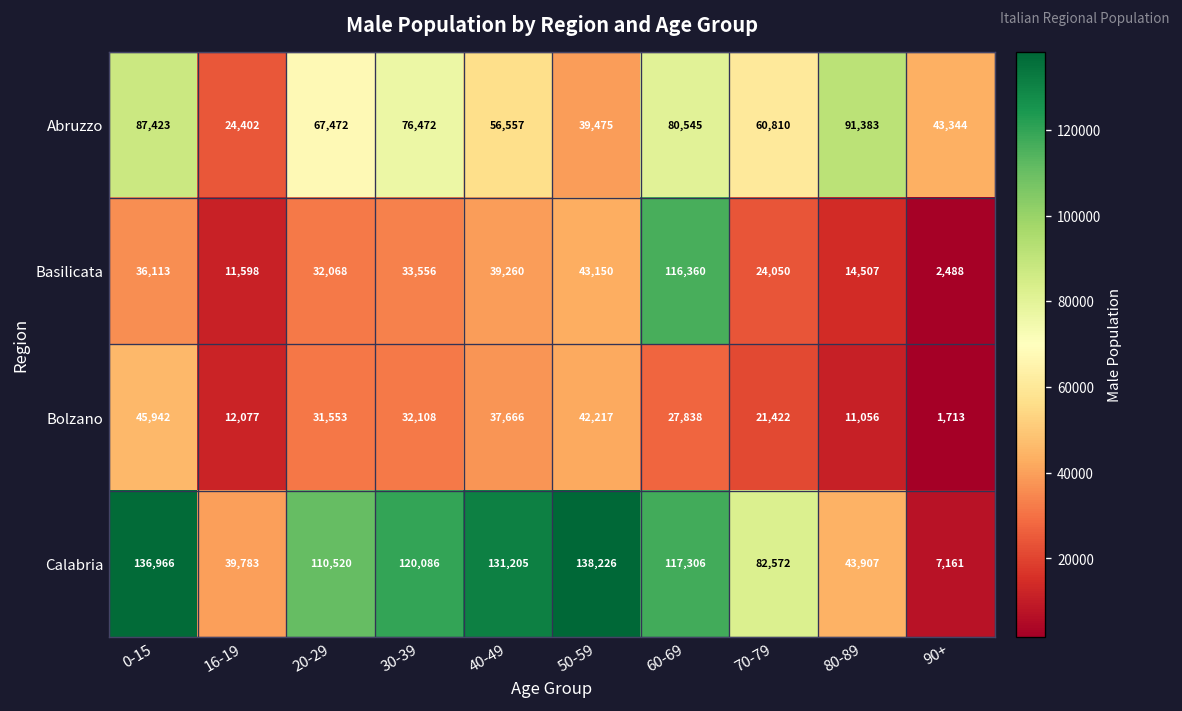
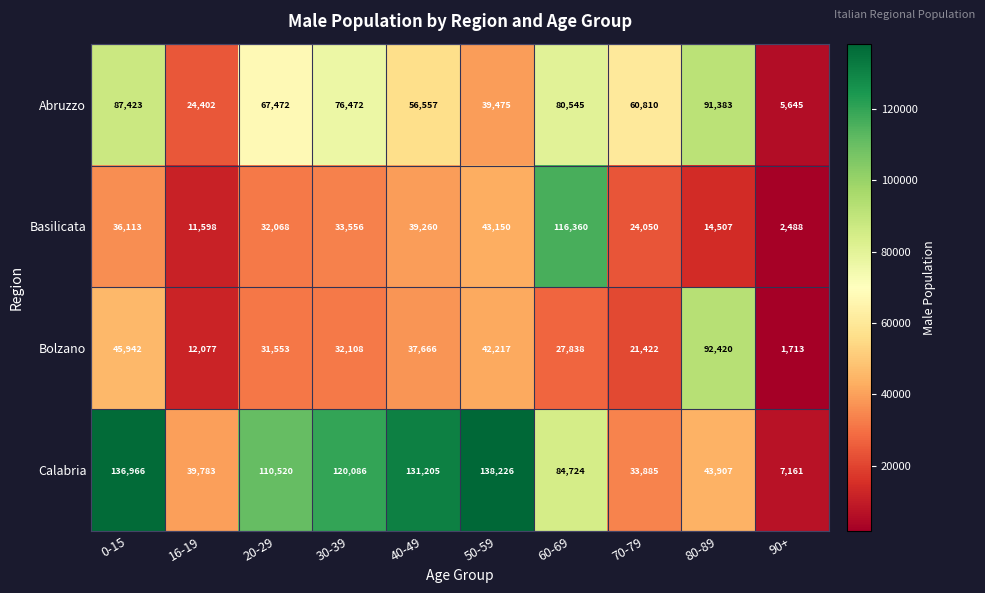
  {
    "Abruzzo": {
      "0-15": "87,423",
      "16-19": "24,402",
      "20-29": "67,472",
      "30-39": "76,472",
      "40-49": "56,557",
      "50-59": "39,475",
      "60-69": "80,545",
      "70-79": "60,810",
      "80-89": "91,383",
-     "90+": "43,344"
+     "90+": "5,645"
    },
    "Basilicata": {
      "0-15": "36,113",
      "16-19": "11,598",
      "20-29": "32,068",
      "30-39": "33,556",
      "40-49": "39,260",
      "50-59": "43,150",
      "60-69": "116,360",
      "70-79": "24,050",
      "80-89": "14,507",
      "90+": "2,488"
    },
    "Bolzano": {
      "0-15": "45,942",
      "16-19": "12,077",
      "20-29": "31,553",
      "30-39": "32,108",
      "40-49": "37,666",
      "50-59": "42,217",
      "60-69": "27,838",
      "70-79": "21,422",
-     "80-89": "11,056",
+     "80-89": "92,420",
      "90+": "1,713"
    },
    "Calabria": {
      "0-15": "136,966",
      "16-19": "39,783",
      "20-29": "110,520",
      "30-39": "120,086",
      "40-49": "131,205",
      "50-59": "138,226",
-     "60-69": "117,306",
-     "70-79": "82,572",
+     "60-69": "84,724",
+     "70-79": "33,885",
      "80-89": "43,907",
      "90+": "7,161"
    }
  }
